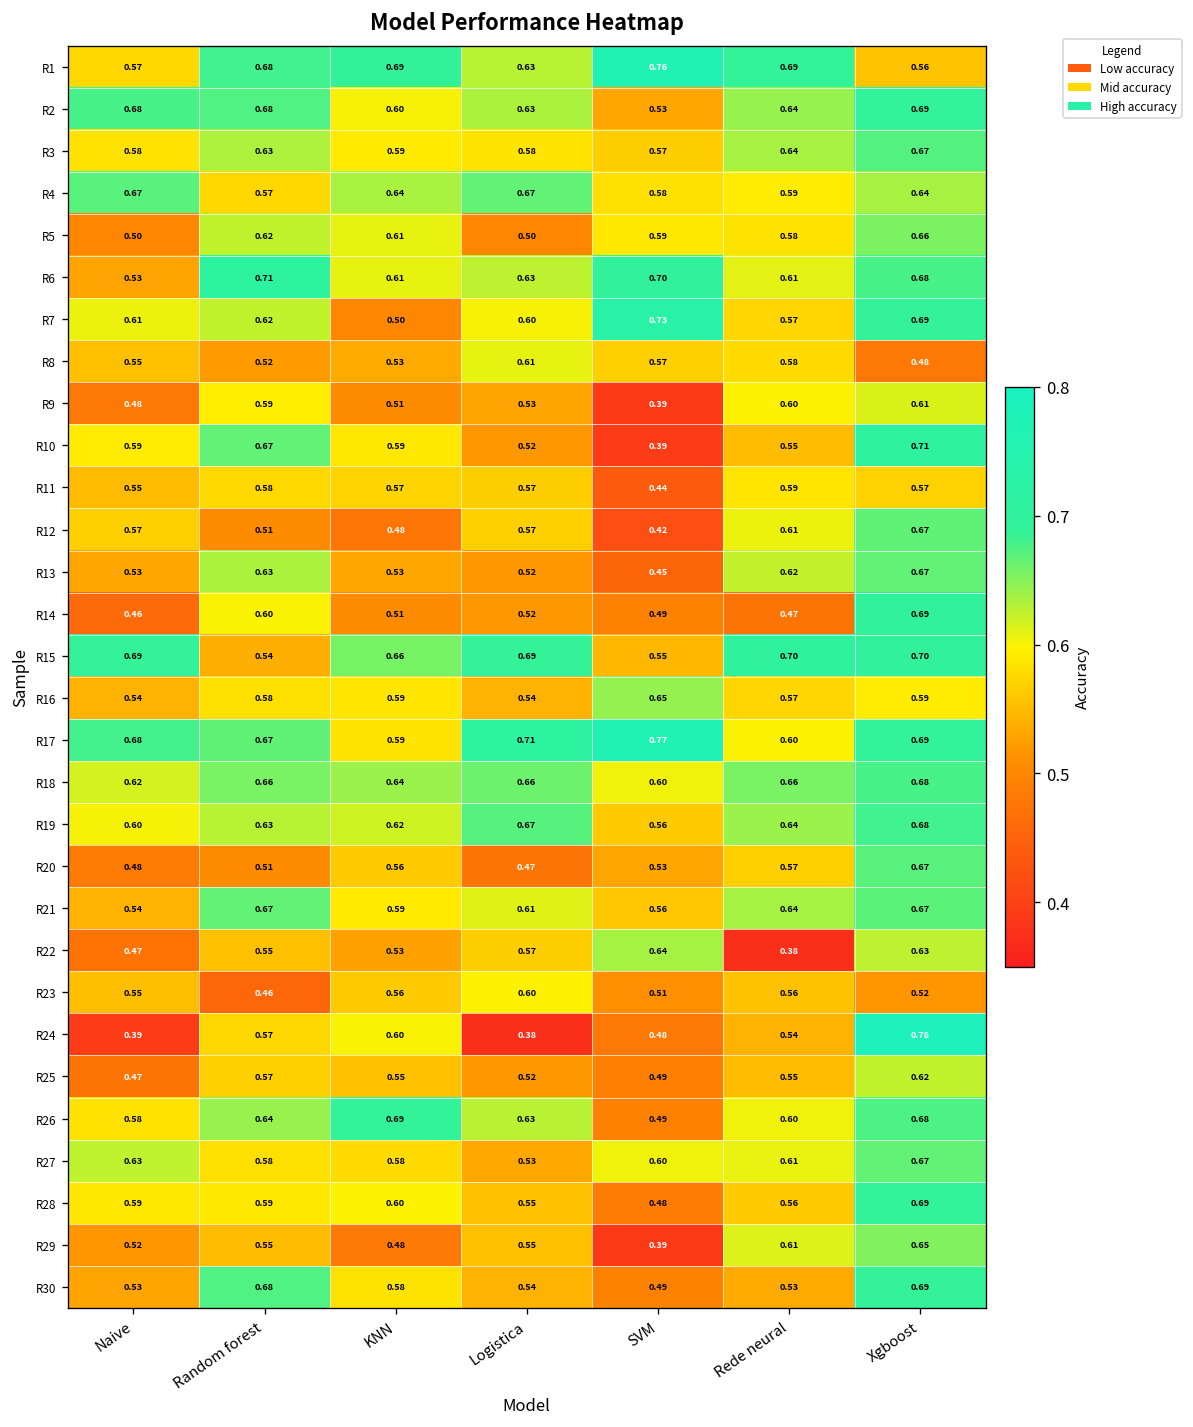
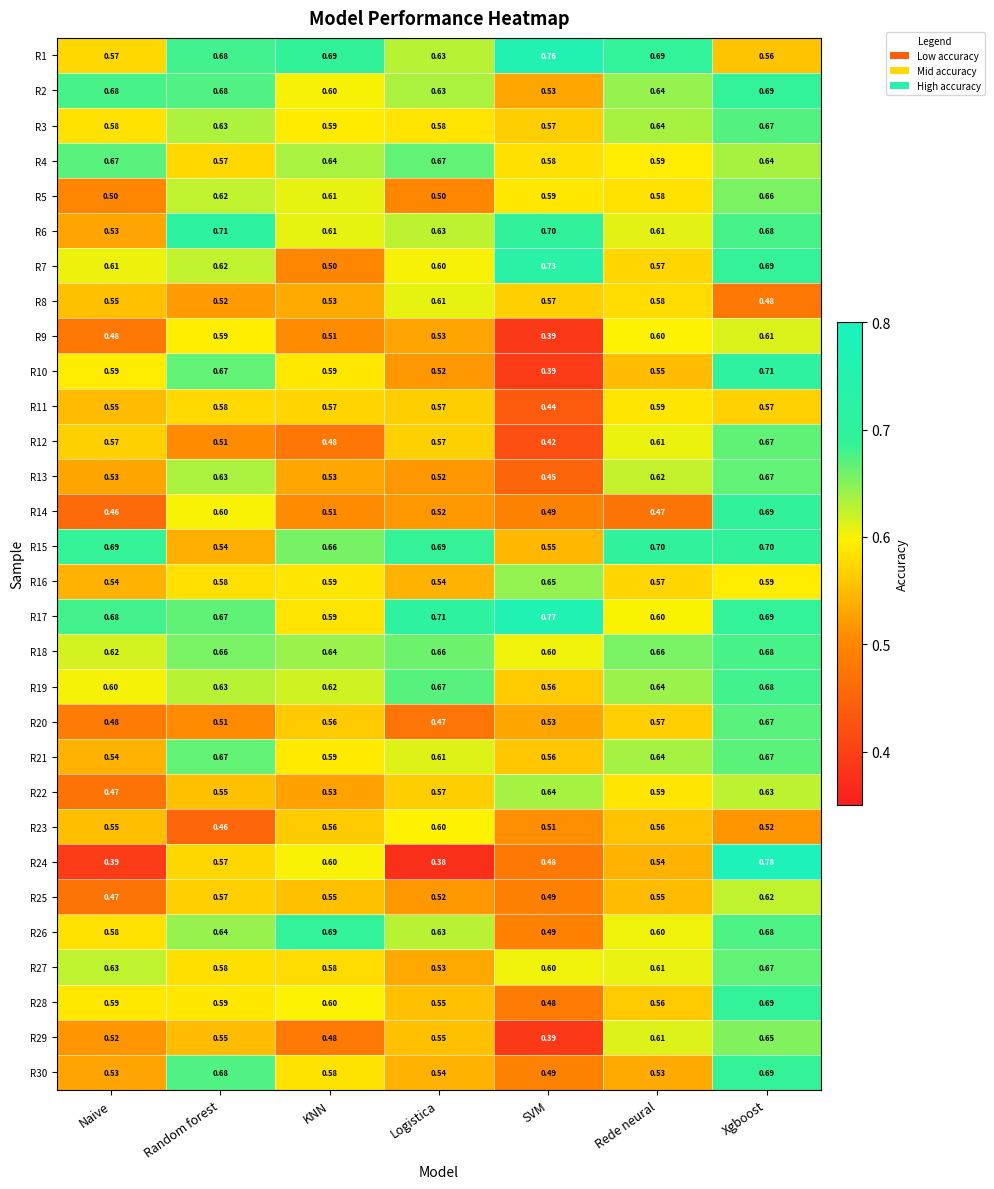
  {
    "R22": {
      "Naive": 0.47,
      "Random forest": 0.55,
      "KNN": 0.53,
      "Logistica": 0.57,
      "SVM": 0.64,
-     "Rede neural": 0.38,
+     "Rede neural": 0.59,
      "Xgboost": 0.63
    }
  }
